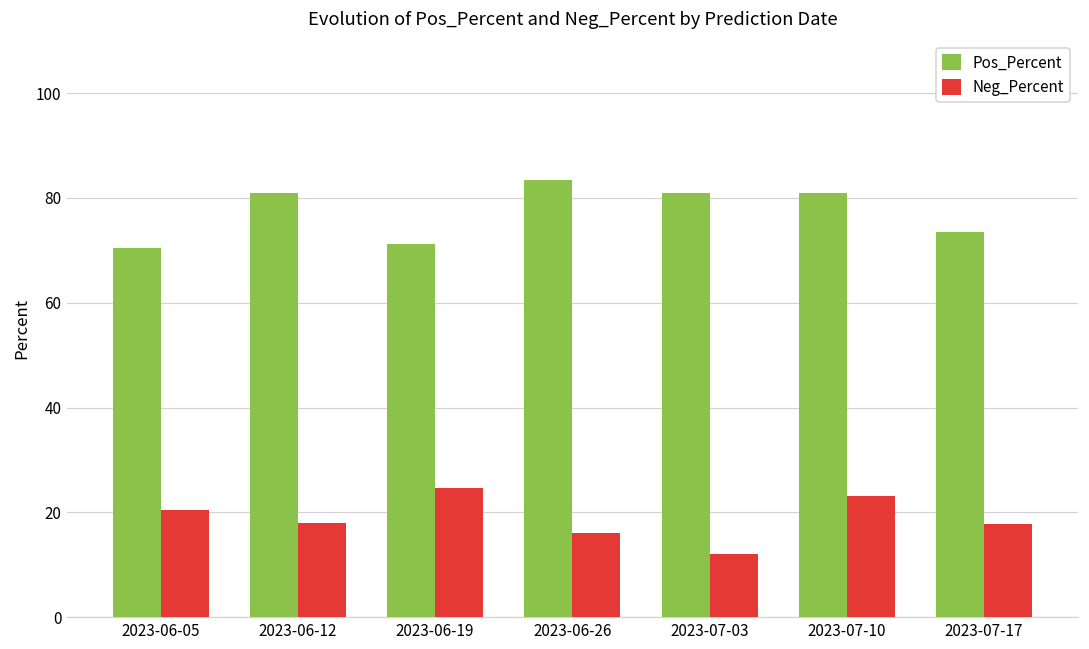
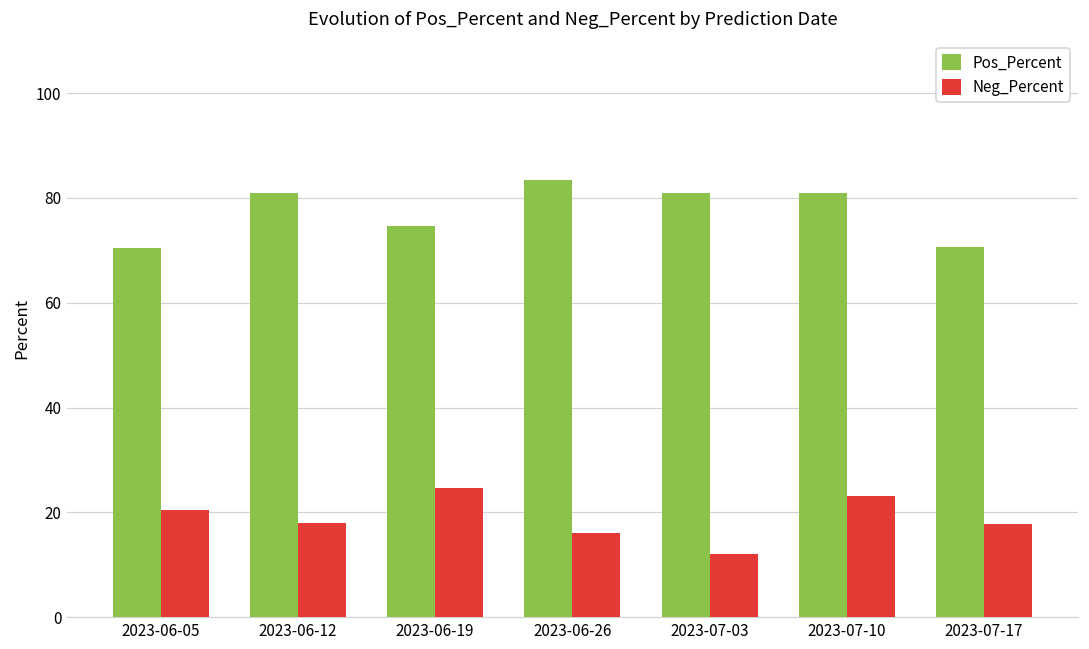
  {
    "Pos_Percent": {
      "2023-06-05": 70,
      "2023-06-12": 81,
-     "2023-06-19": 71,
+     "2023-06-19": 75,
      "2023-06-26": 84,
      "2023-07-03": 81,
      "2023-07-10": 81,
-     "2023-07-17": 74
+     "2023-07-17": 71
    },
    "Neg_Percent": {
      "2023-06-05": 20,
      "2023-06-12": 18,
      "2023-06-19": 25,
      "2023-06-26": 16,
      "2023-07-03": 12,
      "2023-07-10": 23,
      "2023-07-17": 18
    }
  }
